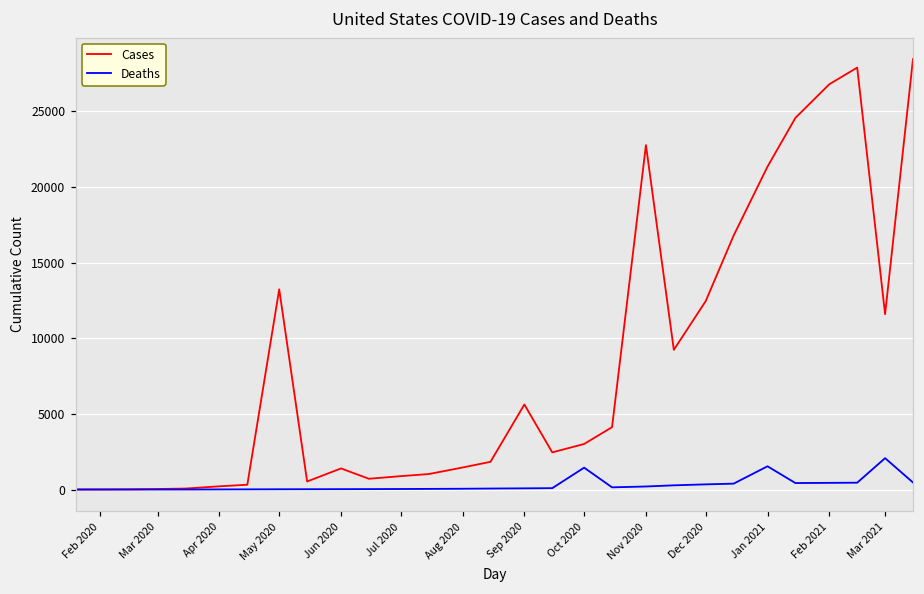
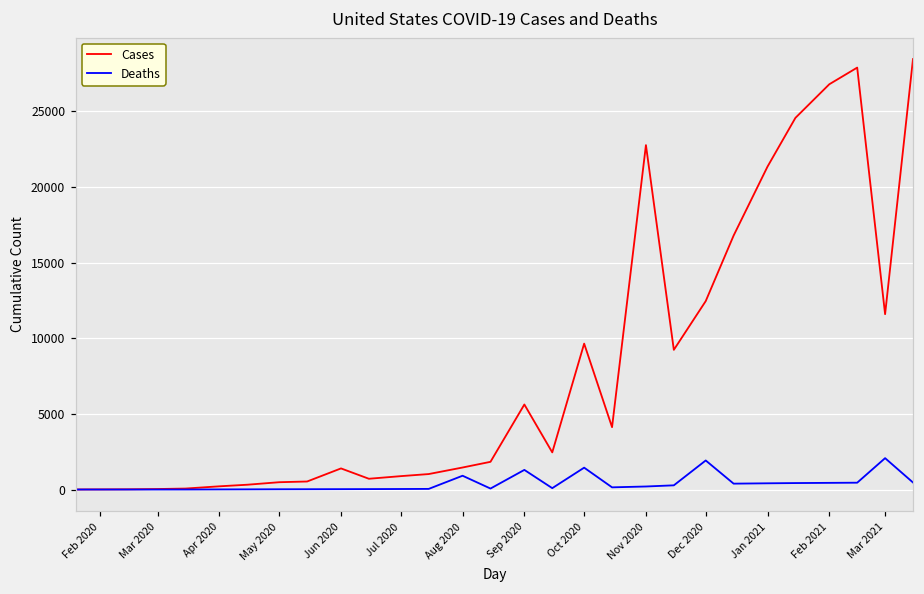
  {
    "Cases": {
      "Apr 2020": 200,
-     "May 2020": 13200,
+     "May 2020": 500,
      "Jun 2020": 1400,
      "Jul 2020": 900,
      "Aug 2020": 1500,
      "Sep 2020": 5600,
-     "Oct 2020": 3000,
+     "Oct 2020": 9600,
      "Nov 2020": 22800,
      "Dec 2020": 12500,
      "Jan 2021": 21300,
      "Feb 2021": 26800,
      "Mar 2021": 11600
    },
    "Deaths": {
      "Apr 2020": 0,
      "May 2020": 0,
      "Jun 2020": 0,
      "Jul 2020": 0,
-     "Aug 2020": 100,
-     "Sep 2020": 100,
+     "Aug 2020": 900,
+     "Sep 2020": 1300,
      "Oct 2020": 1400,
      "Nov 2020": 200,
-     "Dec 2020": 300,
-     "Jan 2021": 1500,
+     "Dec 2020": 1900,
+     "Jan 2021": 400,
      "Feb 2021": 400,
      "Mar 2021": 2100
    }
  }
